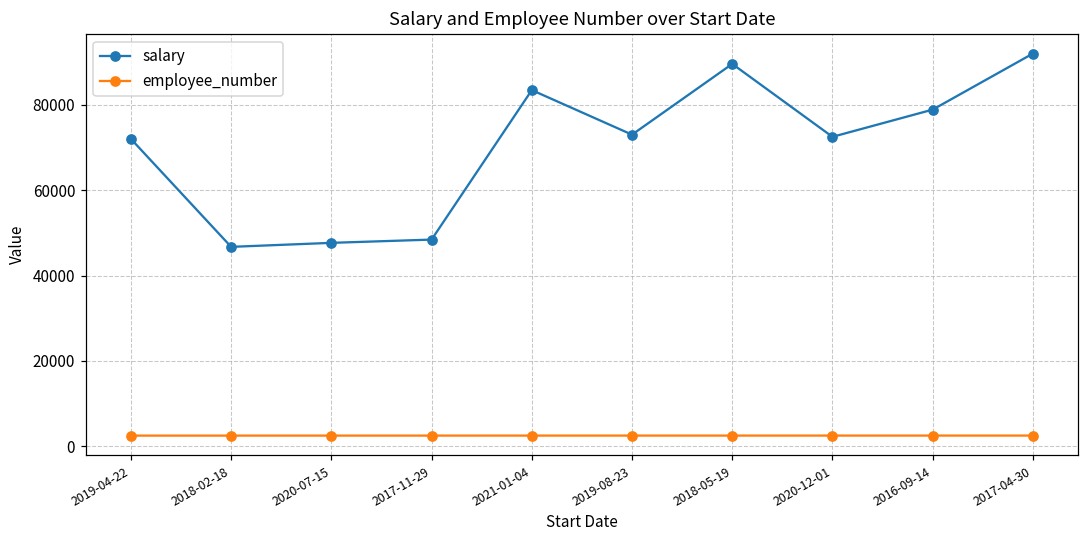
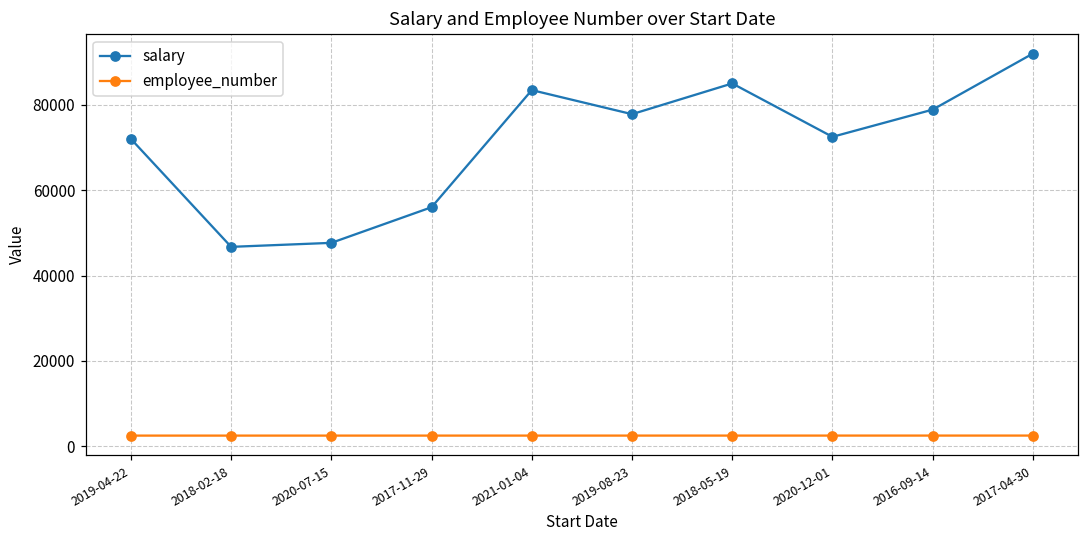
  {
    "salary": {
      "2019-04-22": 72000,
      "2018-02-18": 47000,
      "2020-07-15": 48000,
-     "2017-11-29": 48000,
+     "2017-11-29": 56000,
      "2021-01-04": 83000,
-     "2019-08-23": 73000,
-     "2018-05-19": 90000,
+     "2019-08-23": 78000,
+     "2018-05-19": 85000,
      "2020-12-01": 72000,
      "2016-09-14": 79000,
      "2017-04-30": 92000
    },
    "employee_number": {
      "2019-04-22": 2000,
      "2018-02-18": 2000,
      "2020-07-15": 2000,
      "2017-11-29": 2000,
      "2021-01-04": 2000,
      "2019-08-23": 2000,
      "2018-05-19": 2000,
      "2020-12-01": 2000,
      "2016-09-14": 2000,
      "2017-04-30": 2000
    }
  }
